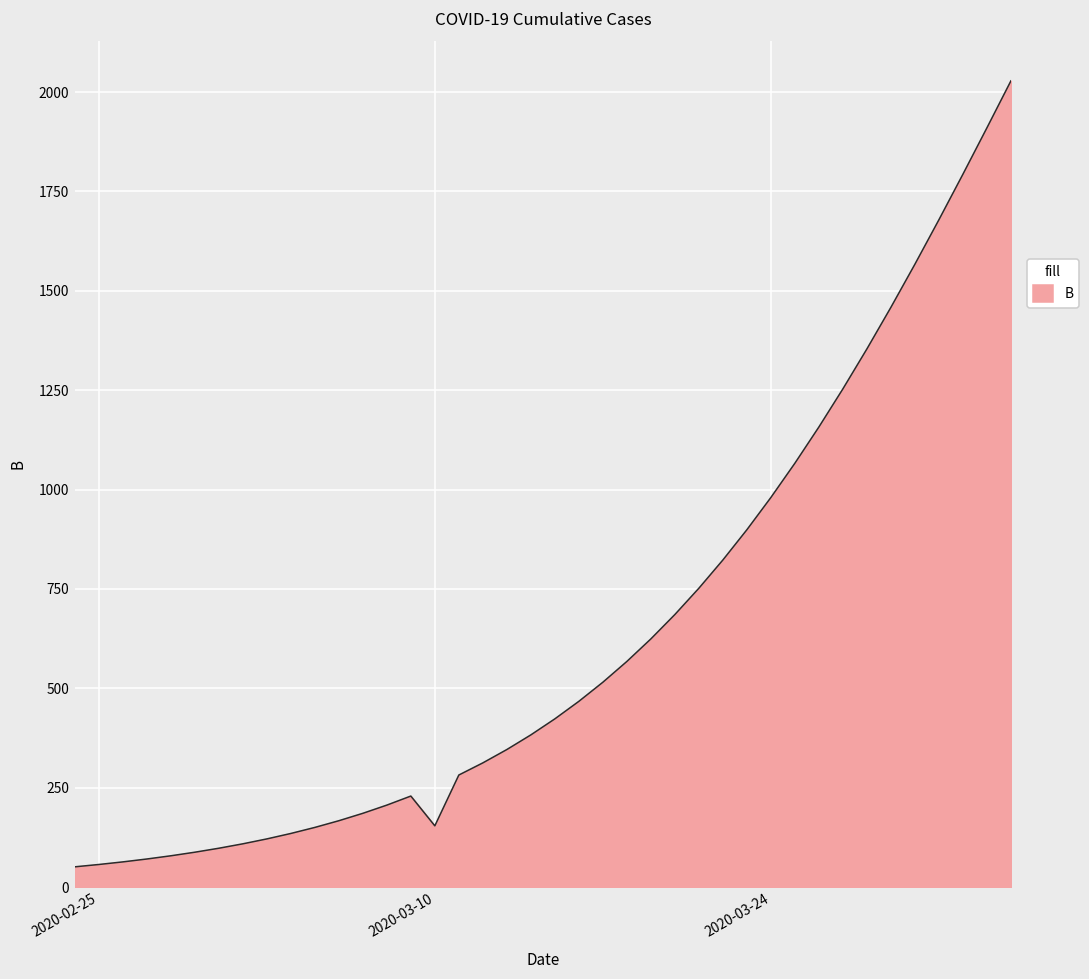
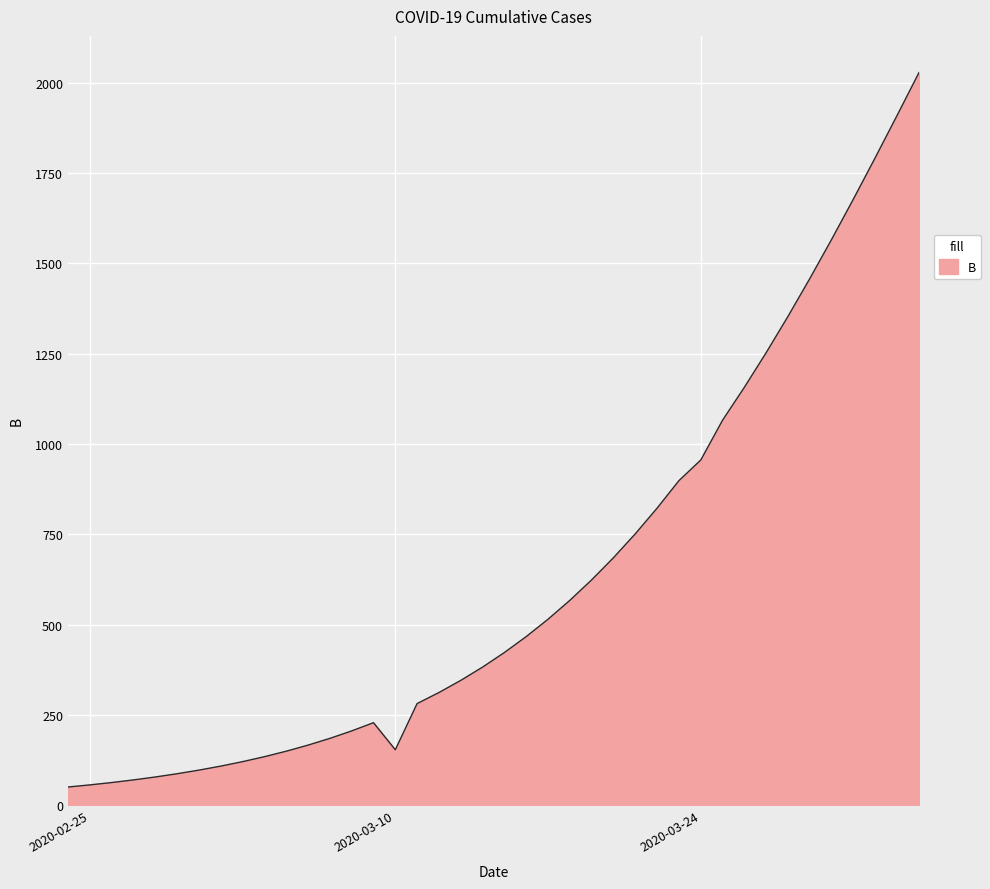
  {
    "2020-02-25": 60,
    "2020-03-10": 150,
-   "2020-03-24": 980
+   "2020-03-24": 960
  }
